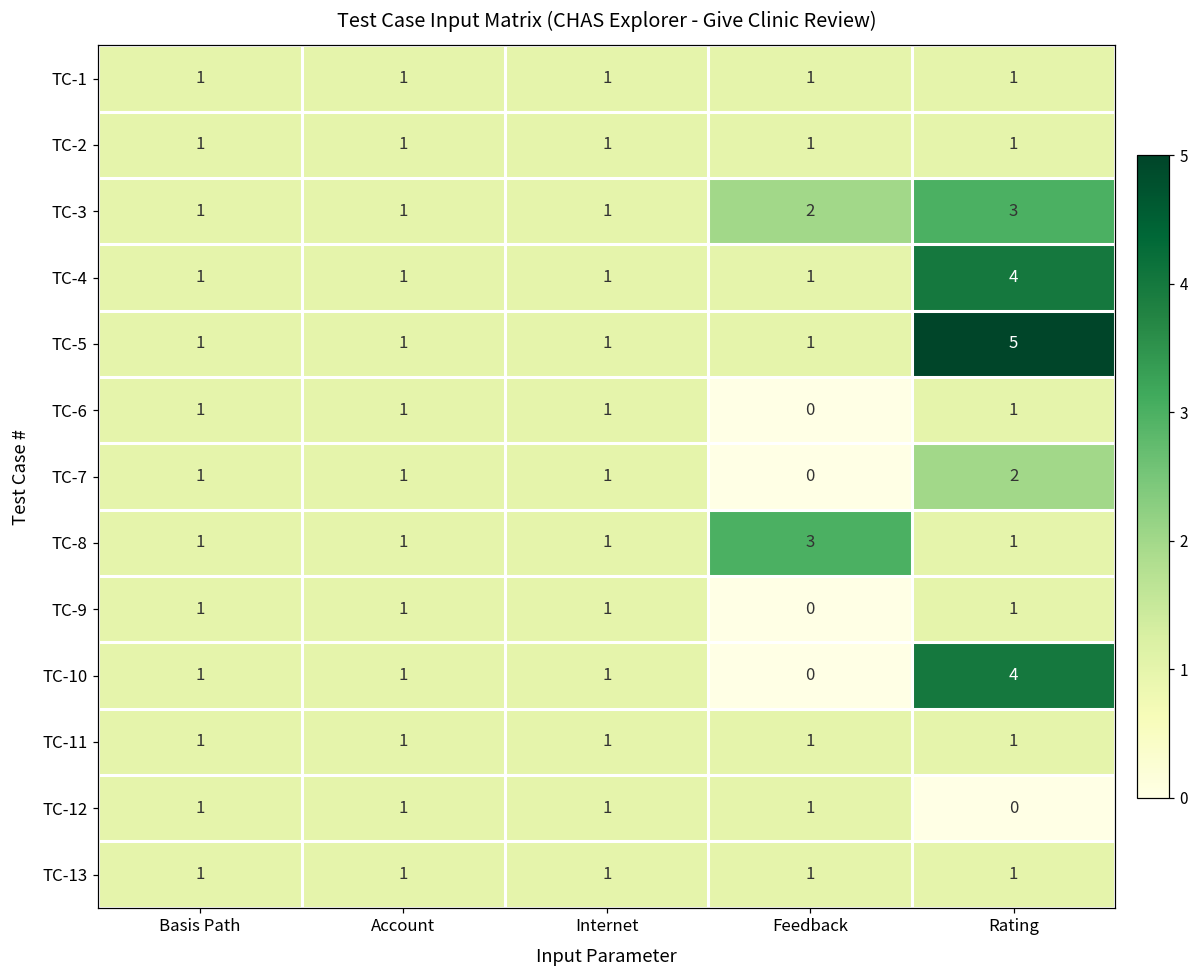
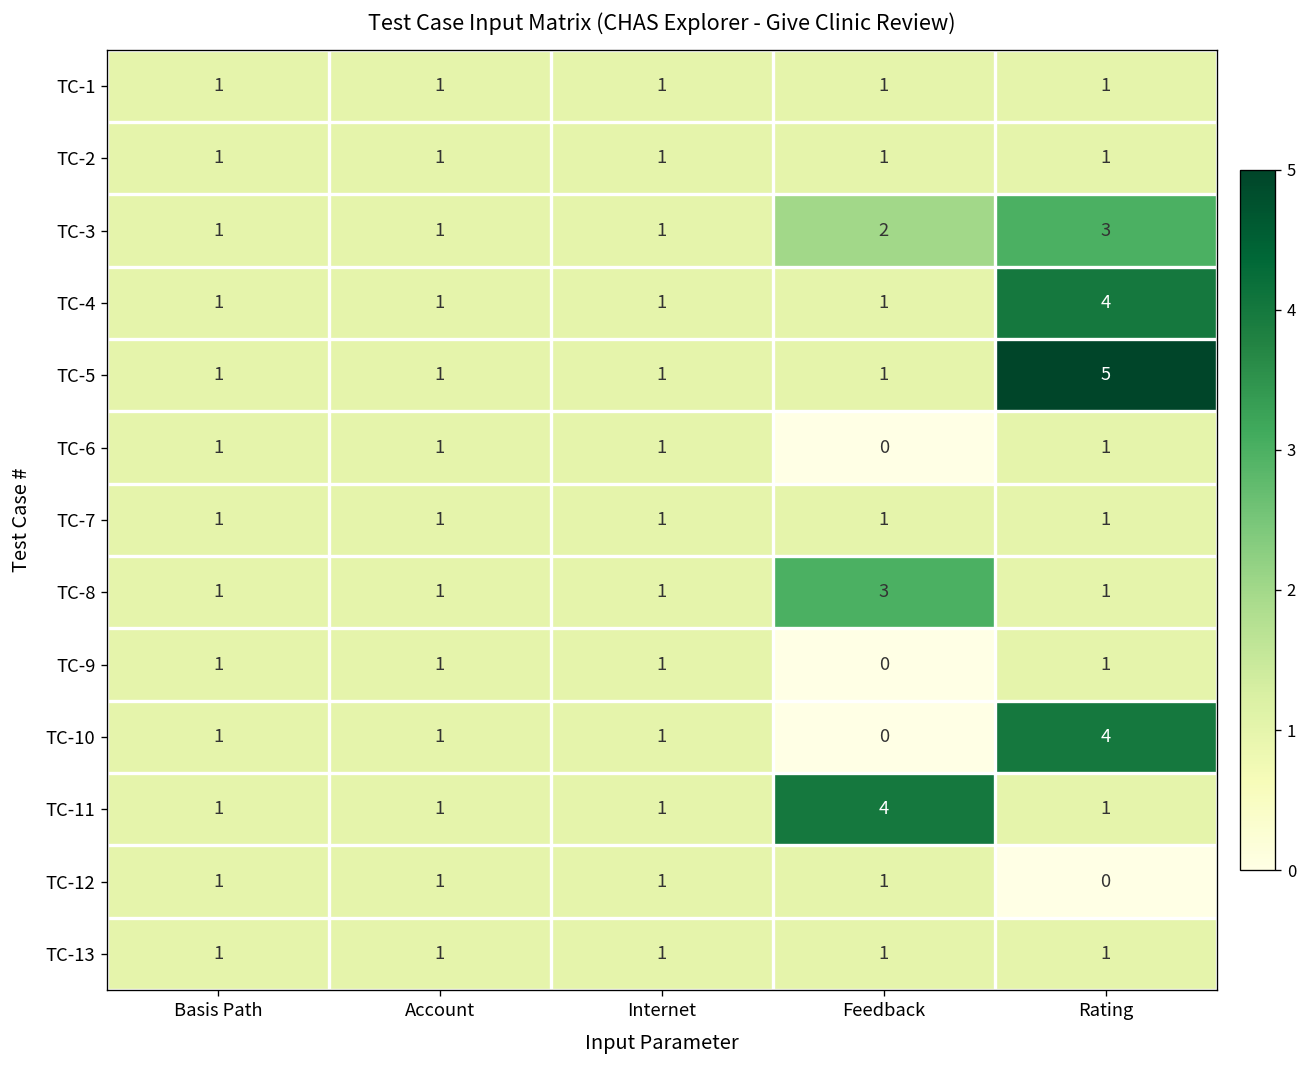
  {
    "TC-1": {
      "Basis Path": 1,
      "Account": 1,
      "Internet": 1,
      "Feedback": 1,
      "Rating": 1
    },
    "TC-2": {
      "Basis Path": 1,
      "Account": 1,
      "Internet": 1,
      "Feedback": 1,
      "Rating": 1
    },
    "TC-3": {
      "Basis Path": 1,
      "Account": 1,
      "Internet": 1,
      "Feedback": 2,
      "Rating": 3
    },
    "TC-4": {
      "Basis Path": 1,
      "Account": 1,
      "Internet": 1,
      "Feedback": 1,
      "Rating": 4
    },
    "TC-5": {
      "Basis Path": 1,
      "Account": 1,
      "Internet": 1,
      "Feedback": 1,
      "Rating": 5
    },
    "TC-6": {
      "Basis Path": 1,
      "Account": 1,
      "Internet": 1,
      "Feedback": 0,
      "Rating": 1
    },
    "TC-7": {
      "Basis Path": 1,
      "Account": 1,
      "Internet": 1,
-     "Feedback": 0,
-     "Rating": 2
+     "Feedback": 1,
+     "Rating": 1
    },
    "TC-8": {
      "Basis Path": 1,
      "Account": 1,
      "Internet": 1,
      "Feedback": 3,
      "Rating": 1
    },
    "TC-9": {
      "Basis Path": 1,
      "Account": 1,
      "Internet": 1,
      "Feedback": 0,
      "Rating": 1
    },
    "TC-10": {
      "Basis Path": 1,
      "Account": 1,
      "Internet": 1,
      "Feedback": 0,
      "Rating": 4
    },
    "TC-11": {
      "Basis Path": 1,
      "Account": 1,
      "Internet": 1,
-     "Feedback": 1,
+     "Feedback": 4,
      "Rating": 1
    },
    "TC-12": {
      "Basis Path": 1,
      "Account": 1,
      "Internet": 1,
      "Feedback": 1,
      "Rating": 0
    },
    "TC-13": {
      "Basis Path": 1,
      "Account": 1,
      "Internet": 1,
      "Feedback": 1,
      "Rating": 1
    }
  }
